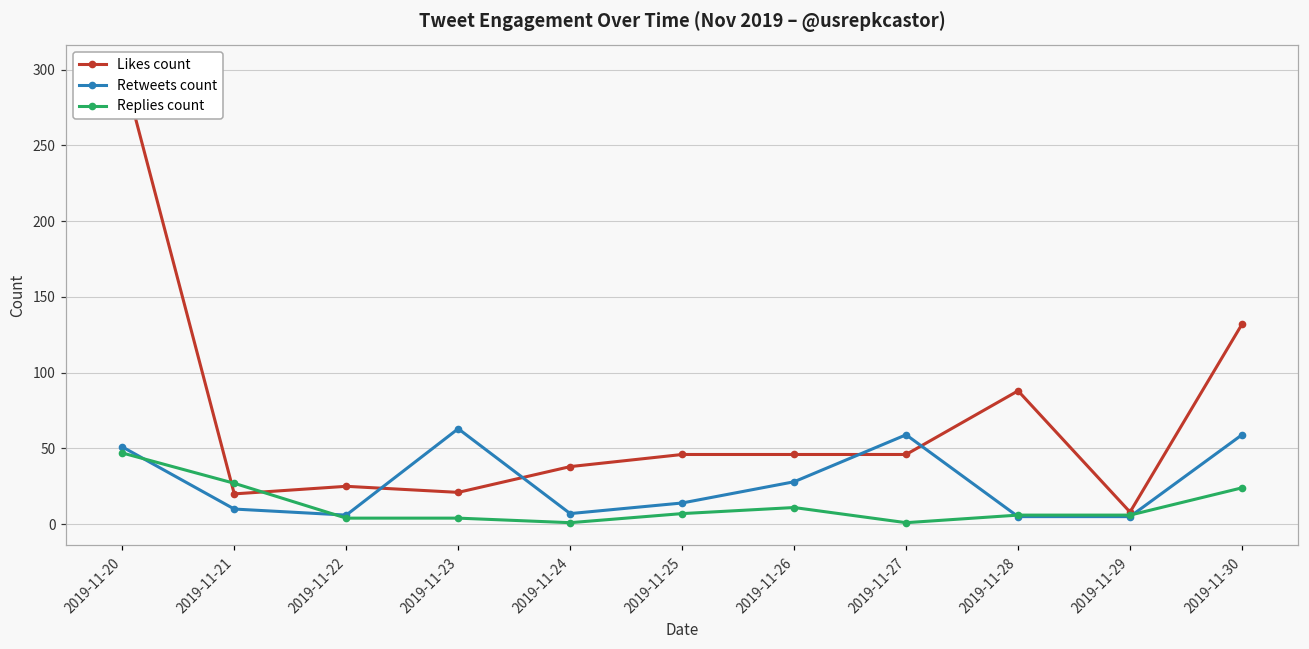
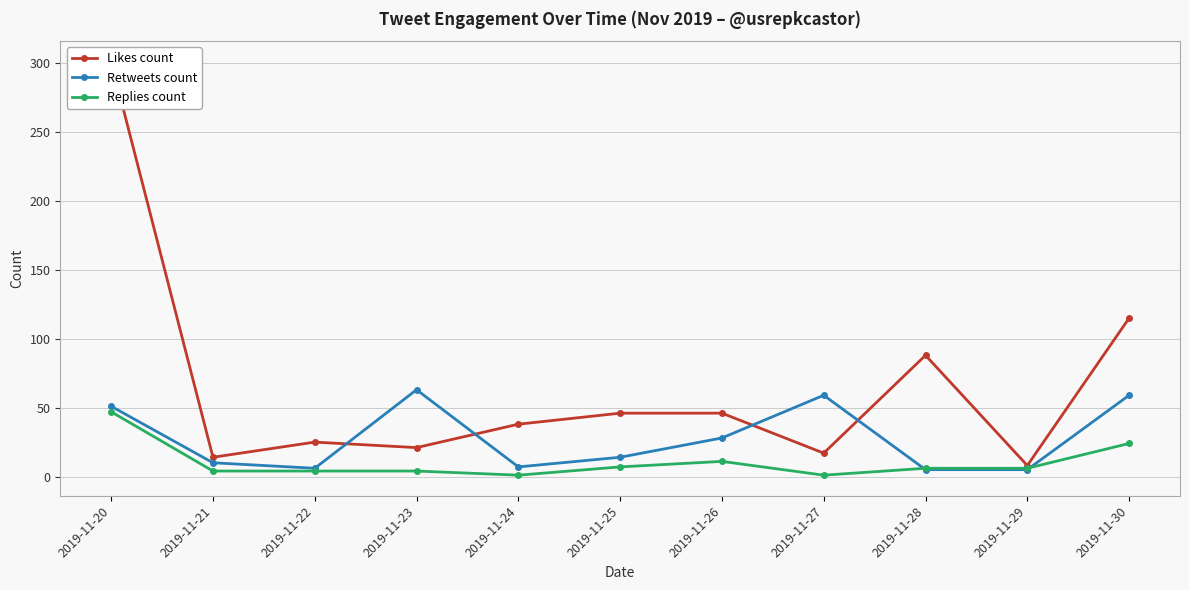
  {
    "Likes count": {
-     "2019-11-21": 20,
+     "2019-11-21": 14,
      "2019-11-22": 25,
      "2019-11-23": 21,
      "2019-11-24": 38,
      "2019-11-25": 46,
      "2019-11-26": 46,
-     "2019-11-27": 46,
+     "2019-11-27": 17,
      "2019-11-28": 88,
      "2019-11-29": 8,
-     "2019-11-30": 132
+     "2019-11-30": 115
    },
    "Retweets count": {
      "2019-11-20": 51,
      "2019-11-21": 10,
      "2019-11-22": 6,
      "2019-11-23": 63,
      "2019-11-24": 7,
      "2019-11-25": 14,
      "2019-11-26": 28,
      "2019-11-27": 59,
      "2019-11-30": 59
    },
    "Replies count": {
      "2019-11-20": 47,
-     "2019-11-21": 27,
+     "2019-11-21": 4,
      "2019-11-22": 4,
      "2019-11-23": 4,
      "2019-11-24": 1,
      "2019-11-25": 7,
      "2019-11-26": 11,
      "2019-11-27": 1,
      "2019-11-30": 24
    }
  }
